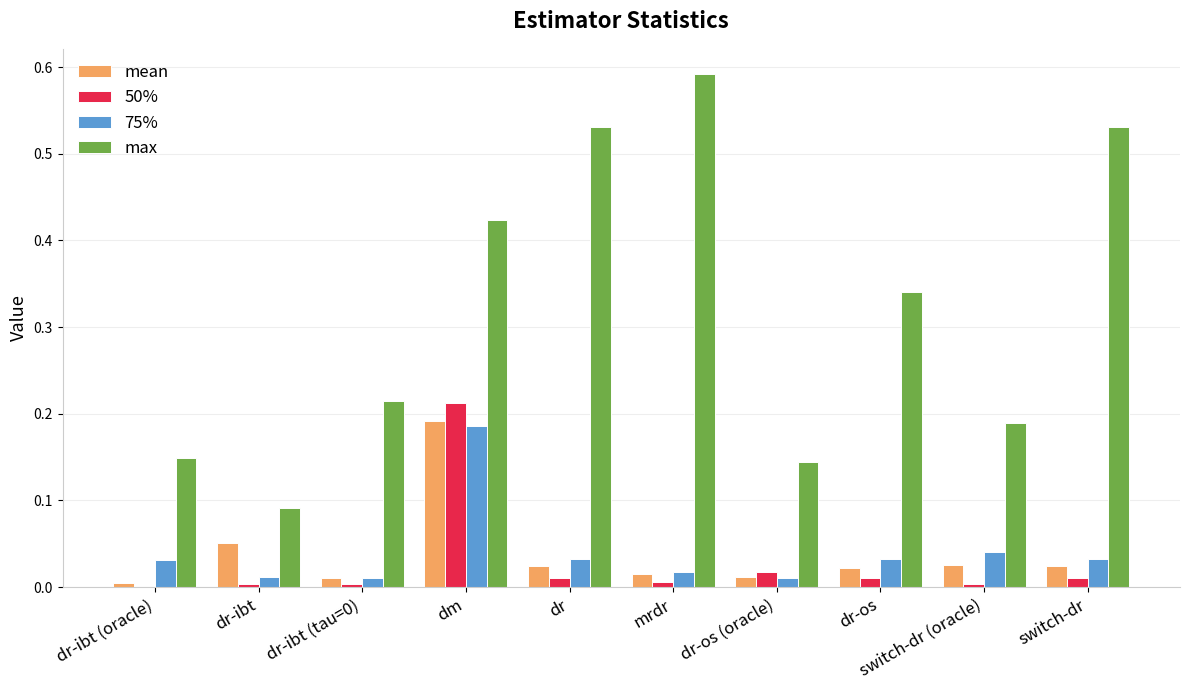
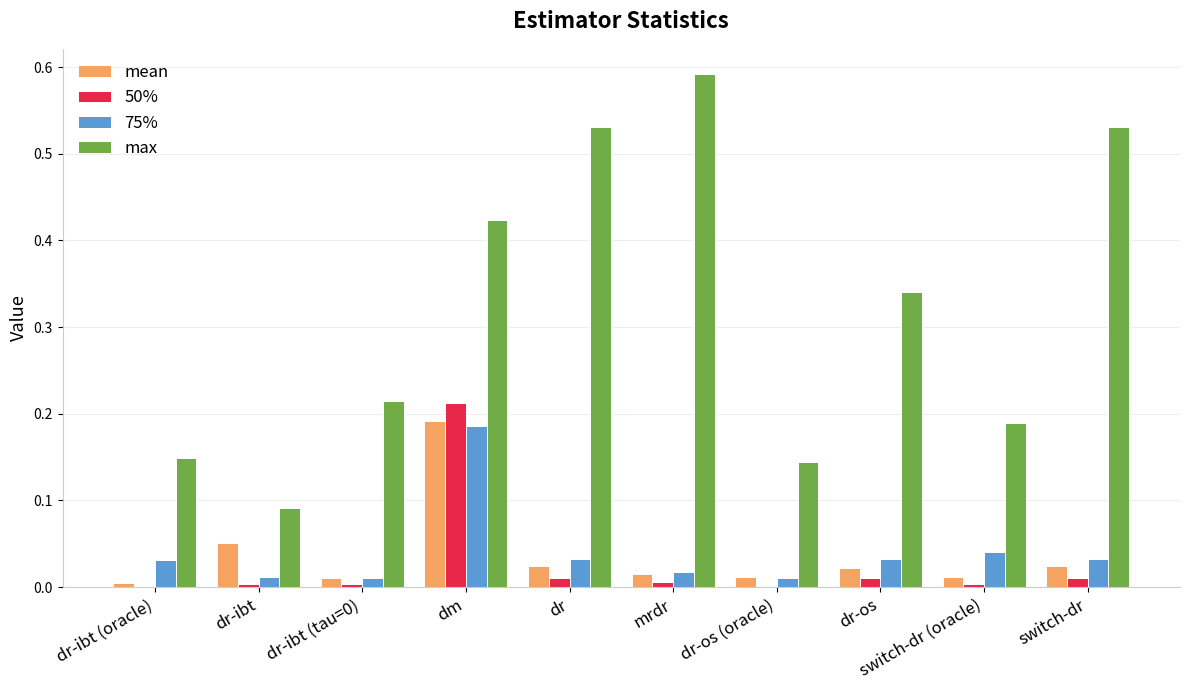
  {
    "mean": {
      "dr-ibt (oracle)": 0.00,
      "dr-ibt": 0.05,
      "dr-ibt (tau=0)": 0.01,
      "dm": 0.19,
      "dr": 0.02,
      "mrdr": 0.02,
      "dr-os (oracle)": 0.01,
      "dr-os": 0.02,
-     "switch-dr (oracle)": 0.03,
+     "switch-dr (oracle)": 0.01,
      "switch-dr": 0.02
    },
    "50%": {
      "dr-ibt": 0.00,
      "dr-ibt (tau=0)": 0.00,
      "dm": 0.21,
      "dr": 0.01,
      "mrdr": 0.01,
-     "dr-os (oracle)": 0.02,
+     "dr-os (oracle)": 0.00,
      "dr-os": 0.01,
      "switch-dr (oracle)": 0.00,
      "switch-dr": 0.01
    },
    "75%": {
      "dr-ibt (oracle)": 0.03,
      "dr-ibt": 0.01,
      "dr-ibt (tau=0)": 0.01,
      "dm": 0.19,
      "dr": 0.03,
      "mrdr": 0.02,
      "dr-os (oracle)": 0.01,
      "dr-os": 0.03,
      "switch-dr (oracle)": 0.04,
      "switch-dr": 0.03
    },
    "max": {
      "dr-ibt (oracle)": 0.15,
      "dr-ibt": 0.09,
      "dr-ibt (tau=0)": 0.22,
      "dm": 0.42,
      "dr": 0.53,
      "mrdr": 0.59,
      "dr-os (oracle)": 0.14,
      "dr-os": 0.34,
      "switch-dr (oracle)": 0.19,
      "switch-dr": 0.53
    }
  }
